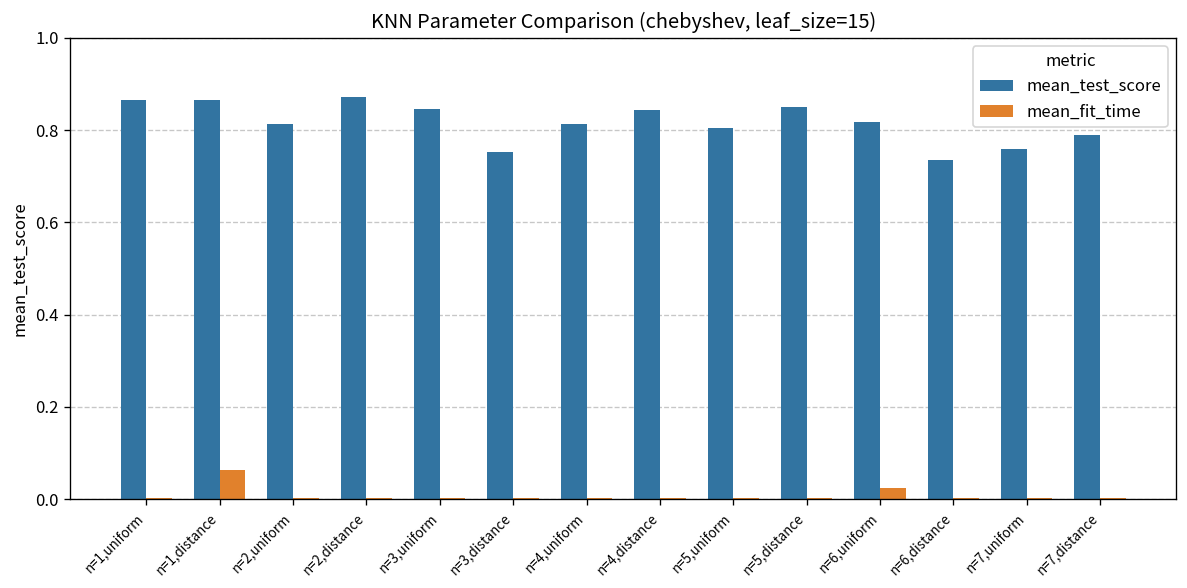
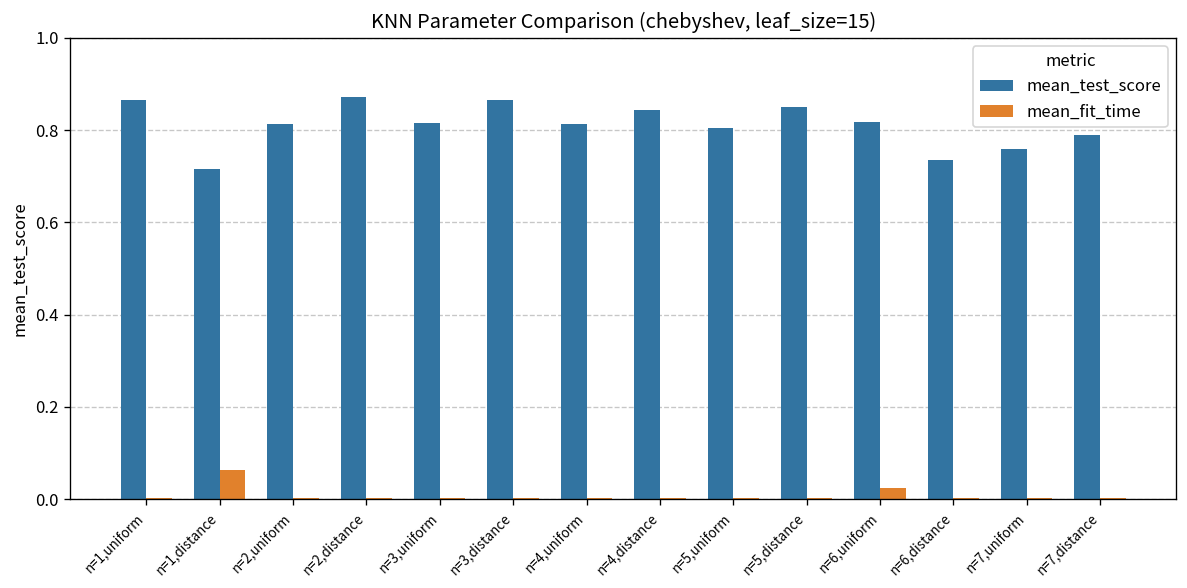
  {
    "mean_test_score": {
      "n=1,uniform": 0.87,
-     "n=1,distance": 0.87,
+     "n=1,distance": 0.72,
      "n=2,uniform": 0.81,
      "n=2,distance": 0.87,
-     "n=3,uniform": 0.84,
-     "n=3,distance": 0.75,
+     "n=3,uniform": 0.82,
+     "n=3,distance": 0.87,
      "n=4,uniform": 0.81,
      "n=4,distance": 0.84,
      "n=5,uniform": 0.80,
      "n=5,distance": 0.85,
      "n=6,uniform": 0.82,
      "n=6,distance": 0.73,
      "n=7,uniform": 0.76,
      "n=7,distance": 0.79
    },
    "mean_fit_time": {
      "n=1,distance": 0.06,
      "n=6,uniform": 0.02
    }
  }
